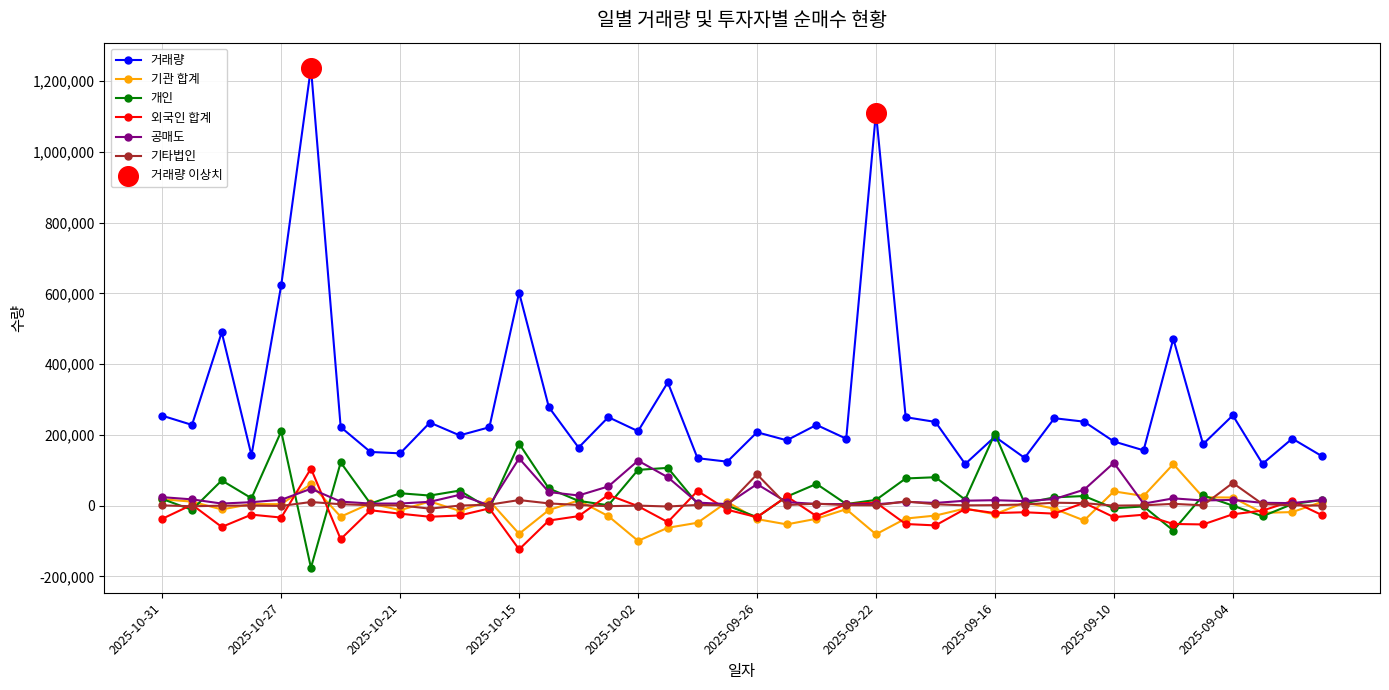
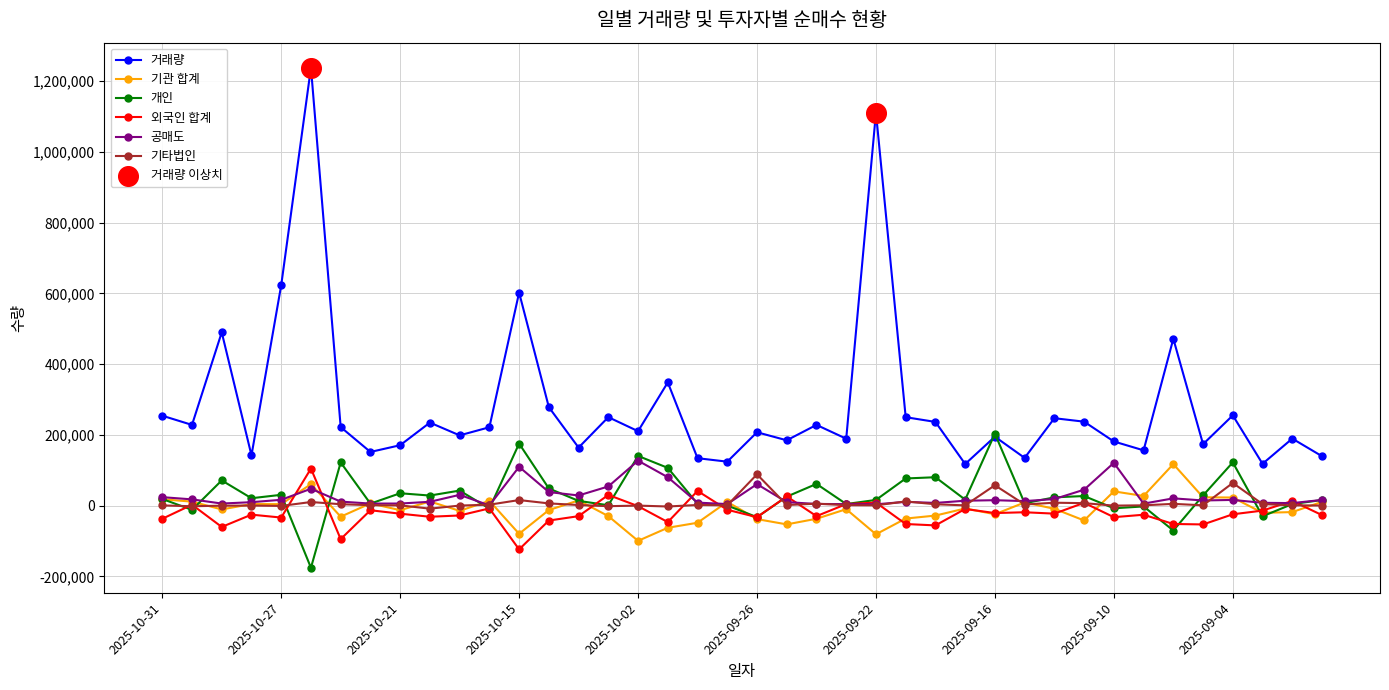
  {
    "거래량": {
      "2025-10-31": "250,000",
      "2025-10-27": "620,000",
-     "2025-10-21": "150,000",
+     "2025-10-21": "170,000",
      "2025-10-15": "600,000",
      "2025-10-02": "210,000",
      "2025-09-26": "210,000",
      "2025-09-16": "190,000",
      "2025-09-10": "180,000",
      "2025-09-04": "260,000"
    },
    "기관 합계": {
      "2025-10-21": "-10,000",
      "2025-10-15": "-80,000",
      "2025-10-02": "-100,000",
      "2025-09-22": "-80,000",
      "2025-09-10": "40,000"
    },
    "개인": {
-     "2025-10-27": "210,000",
+     "2025-10-27": "30,000",
      "2025-10-21": "30,000",
      "2025-10-15": "180,000",
-     "2025-10-02": "100,000",
+     "2025-10-02": "140,000",
      "2025-09-22": "20,000",
      "2025-09-16": "200,000",
      "2025-09-10": "-10,000",
-     "2025-09-04": "0"
+     "2025-09-04": "120,000"
    },
    "공매도": {
      "2025-10-27": "20,000",
-     "2025-10-15": "130,000",
+     "2025-10-15": "110,000",
      "2025-10-02": "130,000",
      "2025-09-26": "60,000",
      "2025-09-16": "20,000",
      "2025-09-10": "120,000"
    },
    "기타법인": {
      "2025-10-31": "0",
      "2025-10-15": "20,000",
      "2025-09-26": "90,000",
-     "2025-09-16": "0",
+     "2025-09-16": "60,000",
      "2025-09-10": "0",
      "2025-09-04": "60,000"
    }
  }
